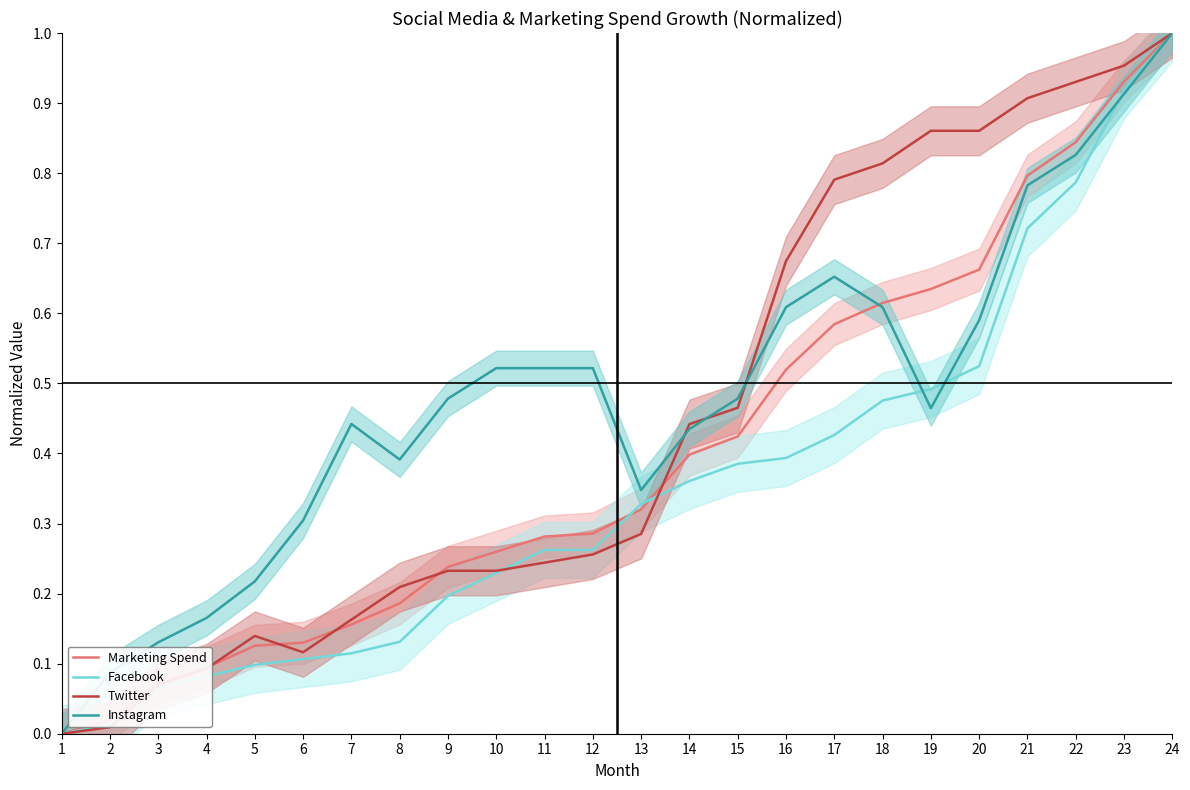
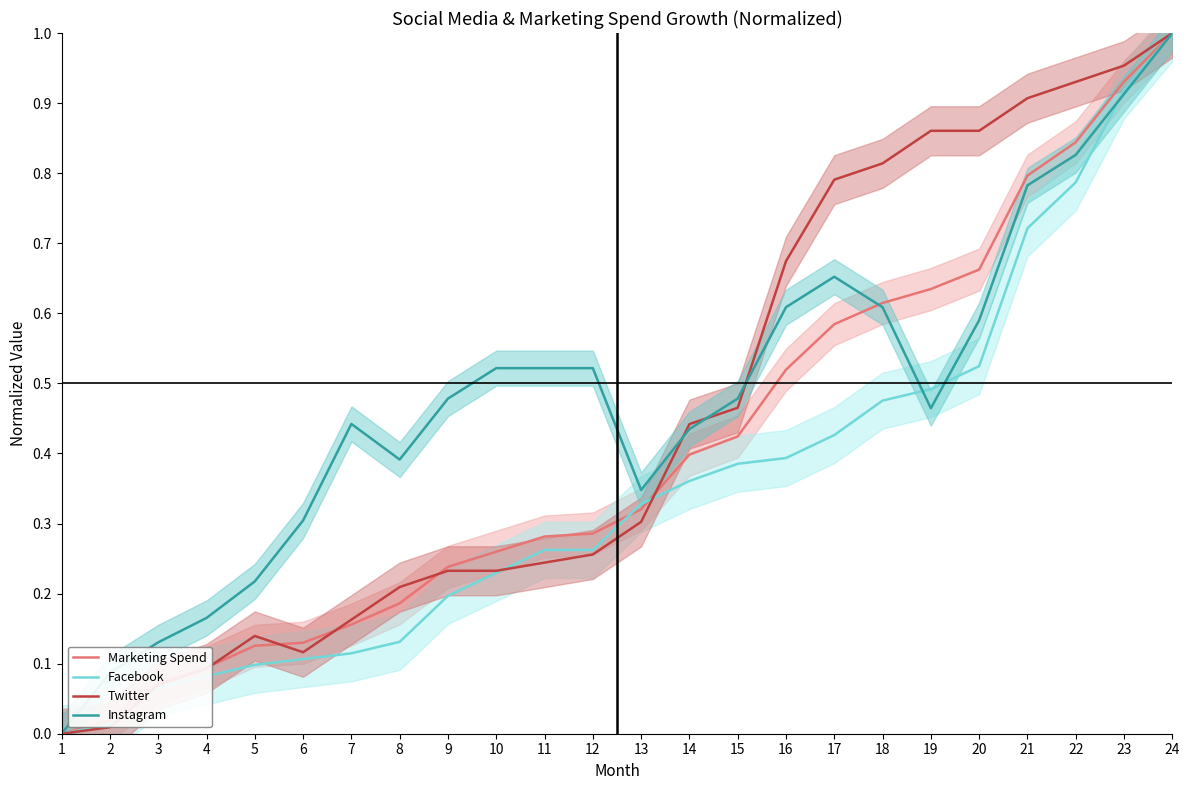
  {
    "Twitter": {
      "6": 0.12,
      "7": 0.16,
      "8": 0.21,
      "9": 0.23,
      "11": 0.24,
      "12": 0.26,
-     "13": 0.29,
+     "13": 0.30,
      "14": 0.44,
      "15": 0.47,
      "16": 0.67,
      "17": 0.79,
      "18": 0.81,
      "19": 0.86,
      "20": 0.86,
      "21": 0.91,
      "22": 0.93,
      "23": 0.95
    },
    "Instagram": {
      "3": 0.13,
      "4": 0.17,
      "5": 0.22,
      "6": 0.30,
      "7": 0.44,
      "8": 0.39,
      "9": 0.48,
      "10": 0.52,
      "11": 0.52,
      "12": 0.52,
      "14": 0.43,
      "15": 0.48,
      "16": 0.61,
      "17": 0.65,
      "18": 0.61,
      "19": 0.46,
      "20": 0.59,
      "21": 0.78,
      "23": 0.91
    }
  }
